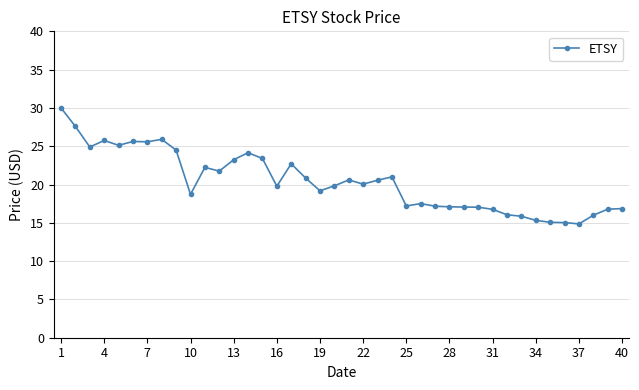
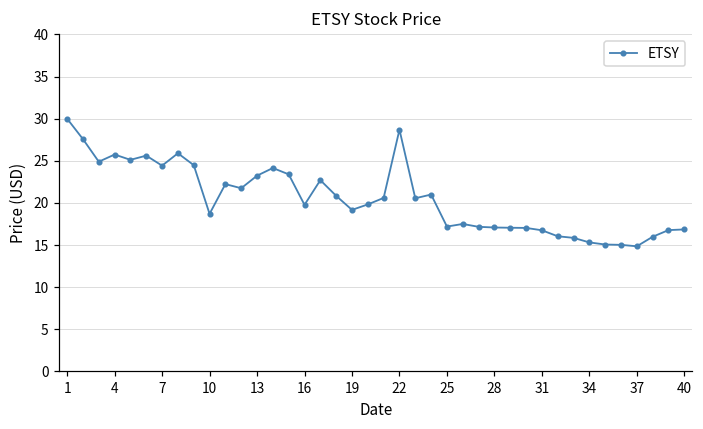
  {
    "1": 30,
    "4": 26,
-   "7": 26,
+   "7": 24,
    "10": 19,
    "13": 23,
    "16": 20,
    "19": 19,
-   "22": 20,
+   "22": 29,
    "25": 17,
    "28": 17,
    "31": 17,
    "34": 15,
    "37": 15,
    "40": 17
  }
